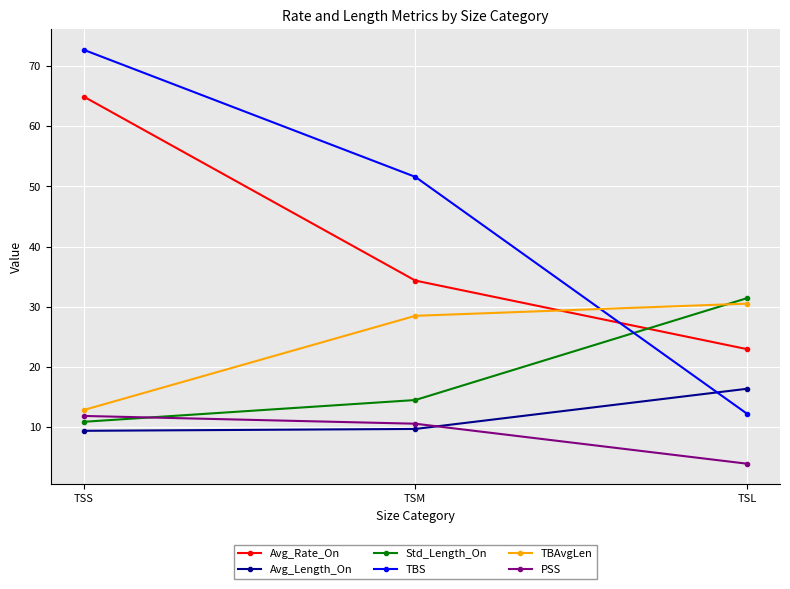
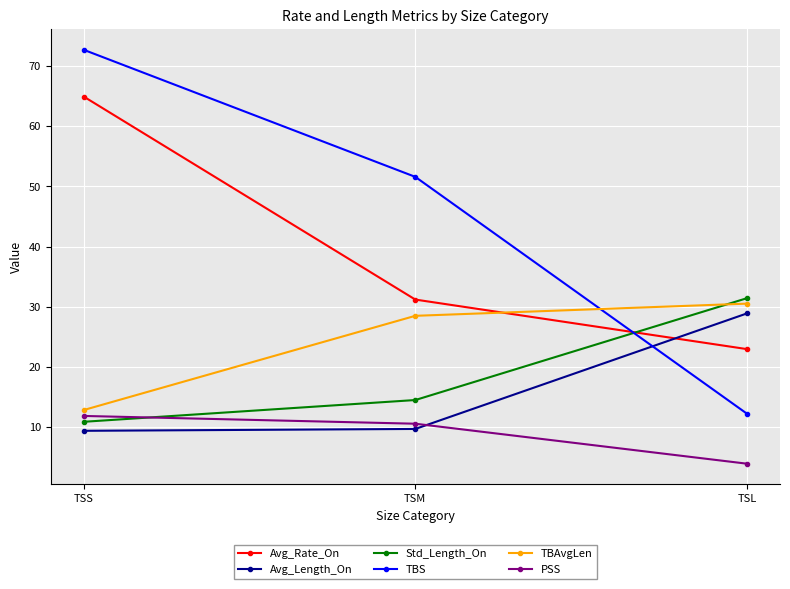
  {
    "Avg_Rate_On": {
      "TSS": 65,
-     "TSM": 34,
+     "TSM": 31,
      "TSL": 23
    },
    "Avg_Length_On": {
      "TSS": 9,
      "TSM": 10,
-     "TSL": 16
+     "TSL": 29
    },
    "Std_Length_On": {
      "TSS": 11,
      "TSM": 15,
      "TSL": 31
    },
    "TBS": {
      "TSS": 73,
      "TSM": 52,
      "TSL": 12
    },
    "TBAvgLen": {
      "TSS": 13,
      "TSM": 28,
      "TSL": 31
    },
    "PSS": {
      "TSS": 12,
      "TSM": 11,
      "TSL": 4
    }
  }
